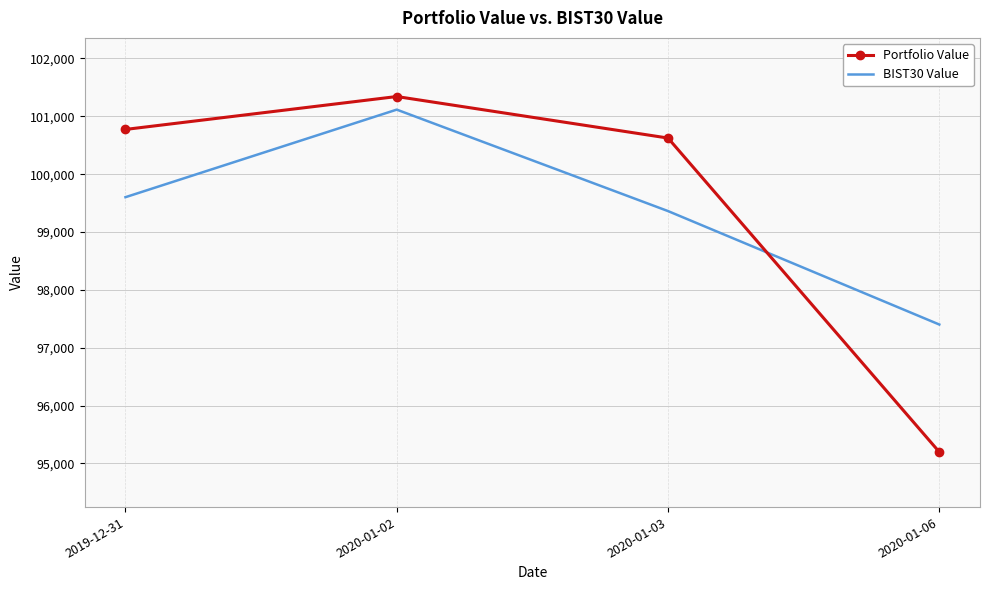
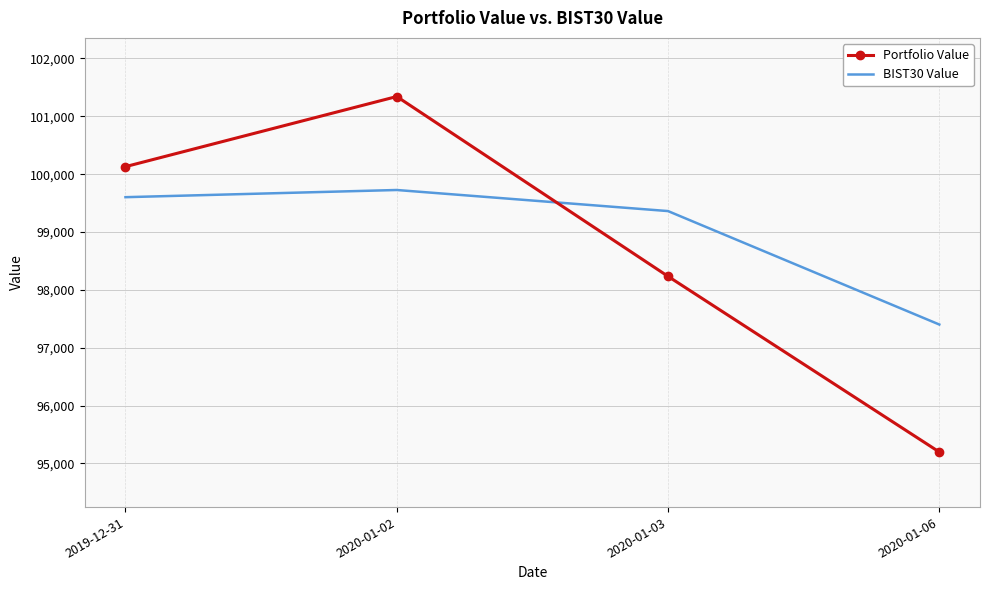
  {
    "Portfolio Value": {
-     "2019-12-31": "100,800",
+     "2019-12-31": "100,100",
      "2020-01-02": "101,300",
-     "2020-01-03": "100,600",
+     "2020-01-03": "98,200",
      "2020-01-06": "95,200"
    },
    "BIST30 Value": {
      "2019-12-31": "99,600",
-     "2020-01-02": "101,100",
+     "2020-01-02": "99,700",
      "2020-01-03": "99,400",
      "2020-01-06": "97,400"
    }
  }
